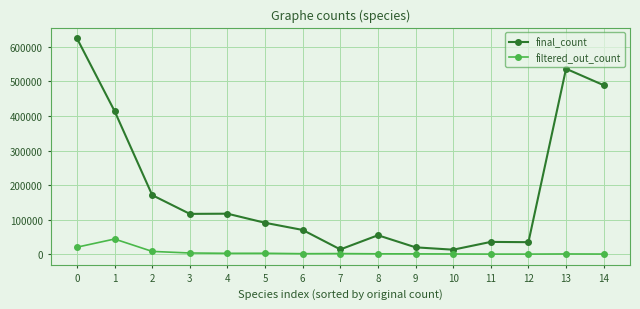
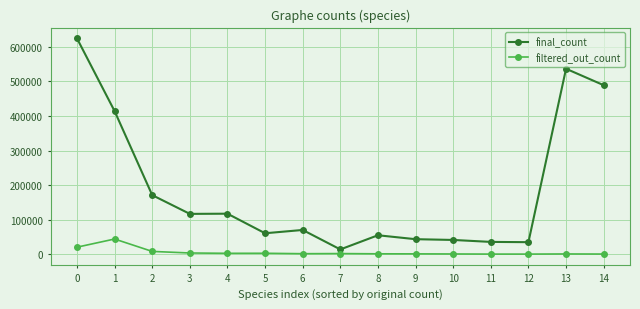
  {
    "final_count": {
      "0": 620000,
      "1": 410000,
      "2": 170000,
      "3": 120000,
      "4": 120000,
-     "5": 90000,
+     "5": 60000,
      "6": 70000,
      "7": 10000,
      "8": 60000,
-     "9": 20000,
-     "10": 10000,
+     "9": 40000,
+     "10": 40000,
      "11": 40000,
      "12": 40000,
      "13": 540000,
      "14": 490000
    },
    "filtered_out_count": {
      "0": 20000,
      "1": 40000,
      "2": 10000,
      "3": 0,
      "4": 0,
      "5": 0,
      "6": 0,
      "7": 0,
      "8": 0,
      "9": 0,
      "10": 0,
      "11": 0,
      "12": 0,
      "13": 0,
      "14": 0
    }
  }
